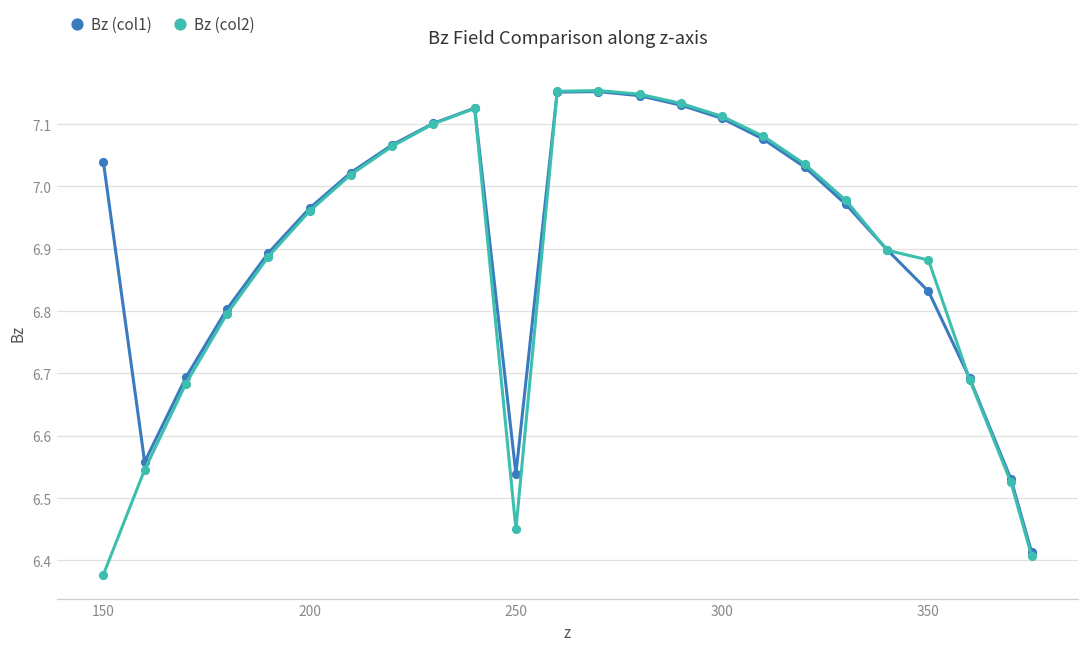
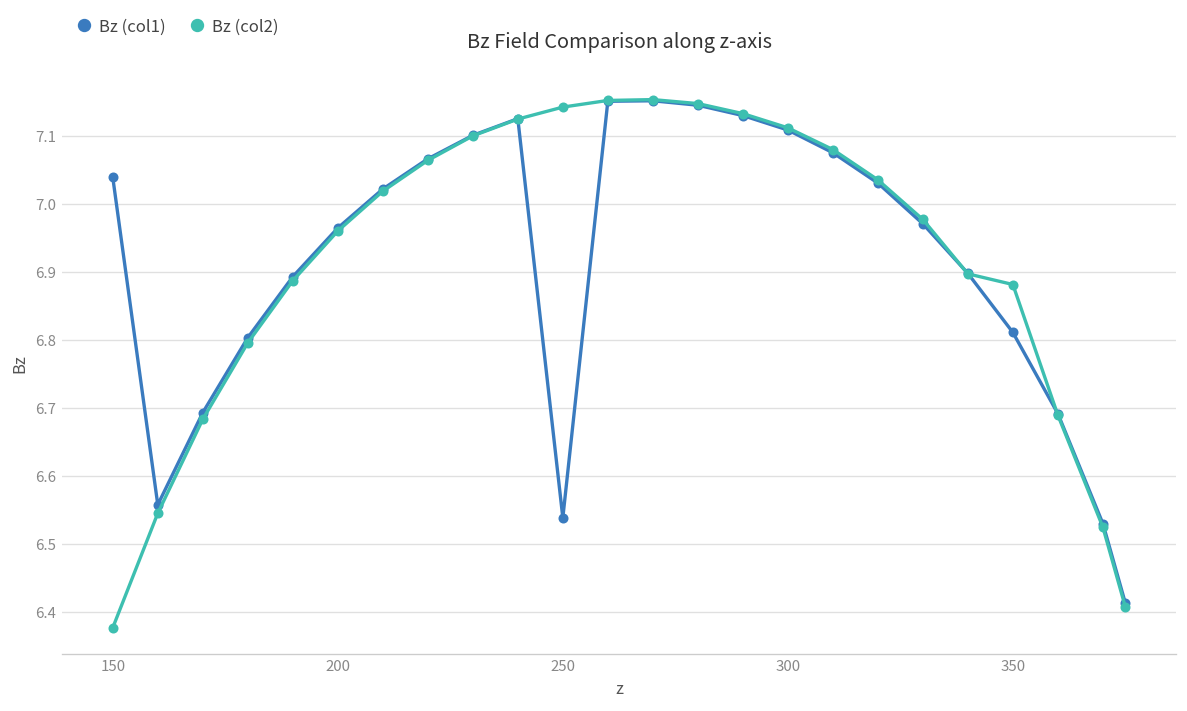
  {
    "Bz (col1)": {
      "150": 7.04,
      "250": 6.54,
-     "350": 6.83
+     "350": 6.81
    },
    "Bz (col2)": {
      "150": 6.38,
-     "250": 6.45,
+     "250": 7.14,
      "350": 6.88
    }
  }
